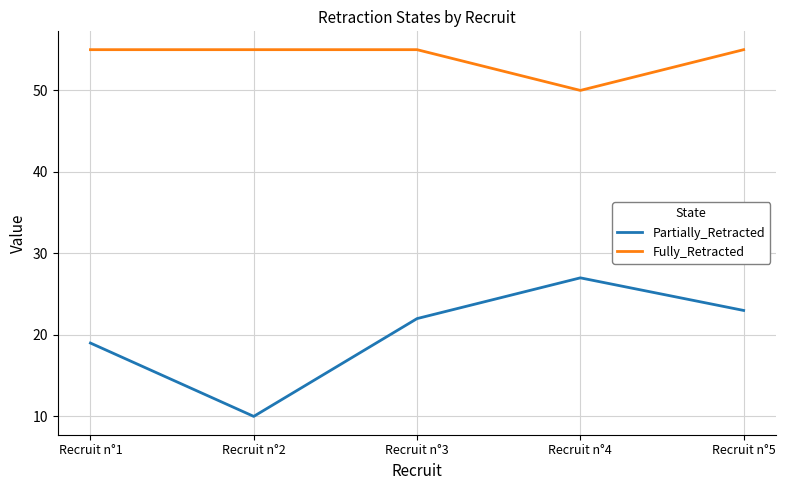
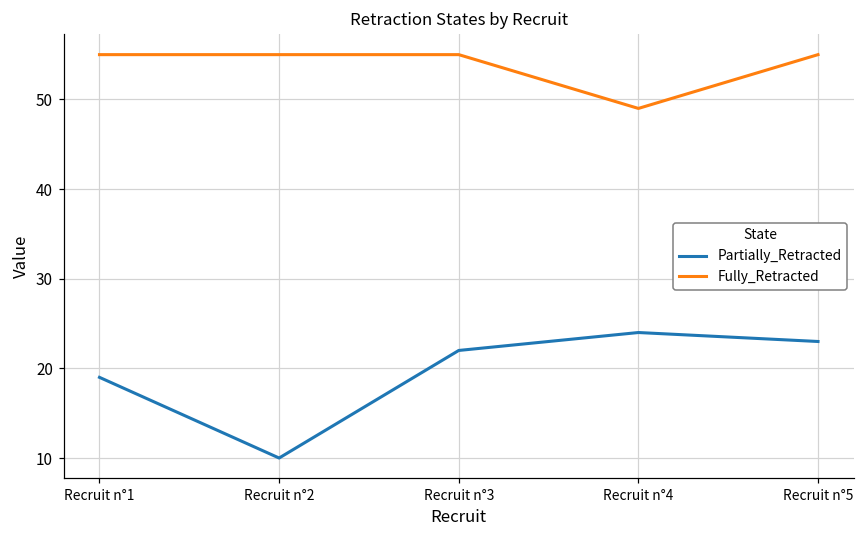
  {
    "Partially_Retracted": {
      "Recruit n°1": 19,
      "Recruit n°2": 10,
      "Recruit n°3": 22,
-     "Recruit n°4": 27,
+     "Recruit n°4": 24,
      "Recruit n°5": 23
    },
    "Fully_Retracted": {
      "Recruit n°1": 55,
      "Recruit n°2": 55,
      "Recruit n°3": 55,
-     "Recruit n°4": 50,
+     "Recruit n°4": 49,
      "Recruit n°5": 55
    }
  }
